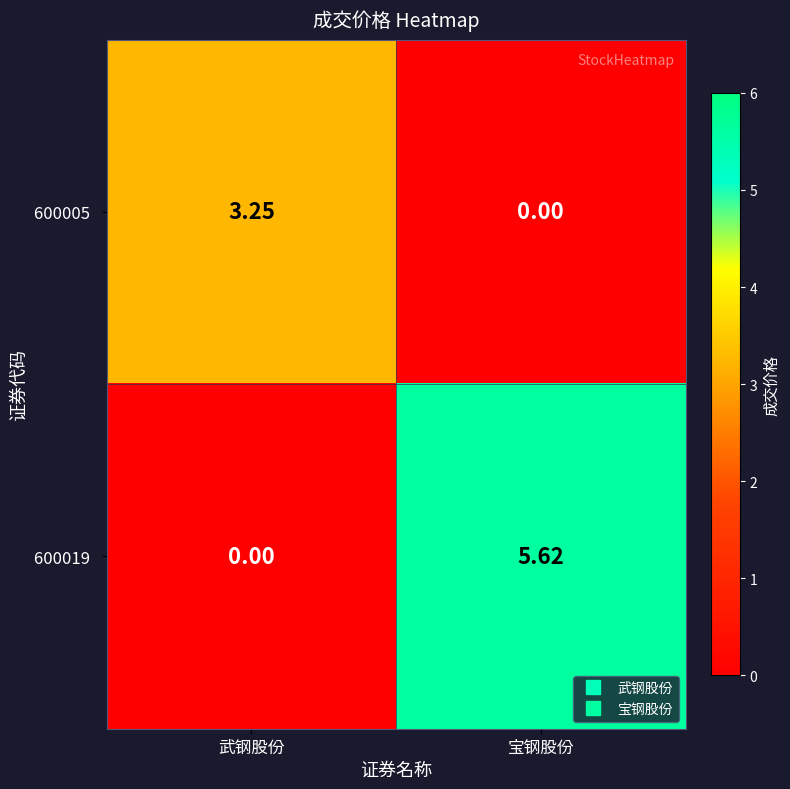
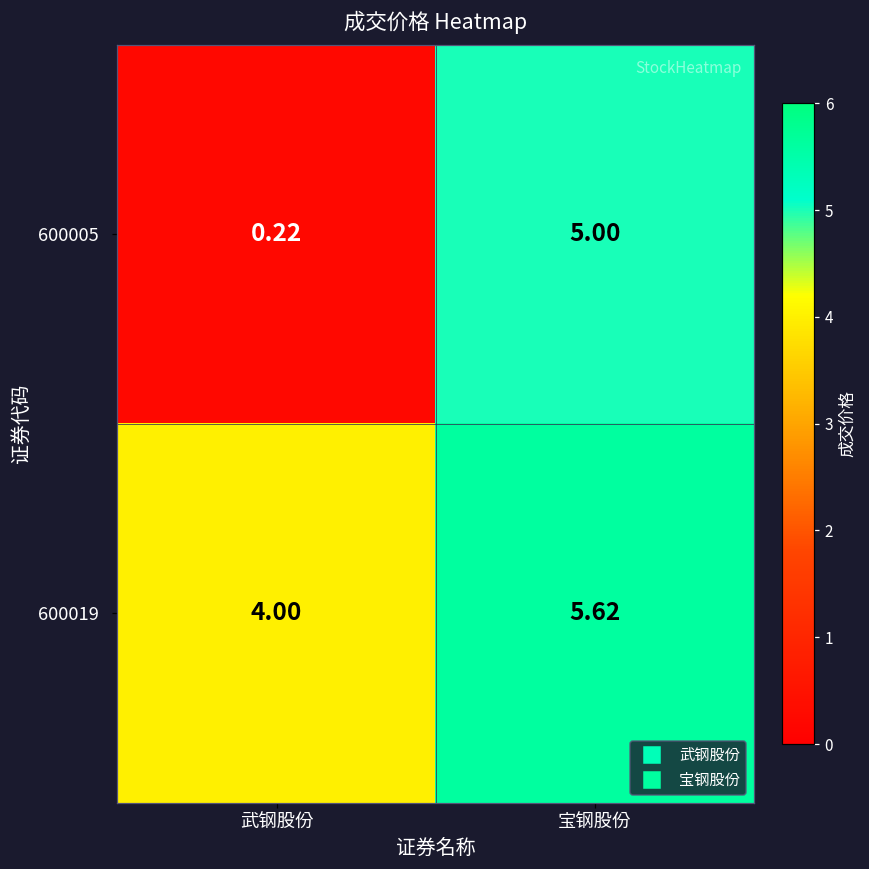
  {
    "600005": {
-     "武钢股份": 3.25,
-     "宝钢股份": 0.00
+     "武钢股份": 0.22,
+     "宝钢股份": 5.00
    },
    "600019": {
-     "武钢股份": 0.00,
+     "武钢股份": 4.00,
      "宝钢股份": 5.62
    }
  }
